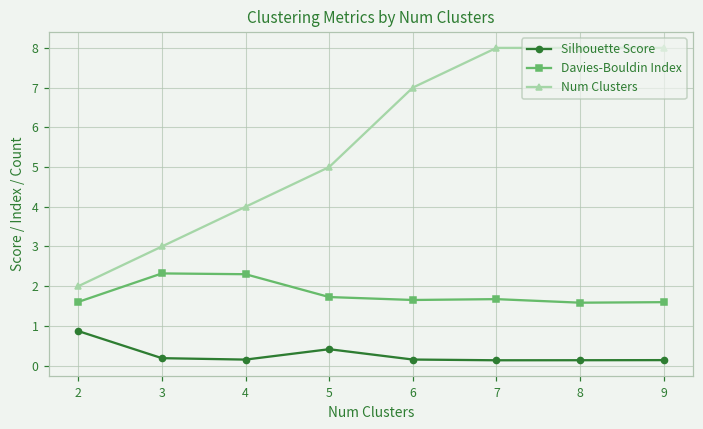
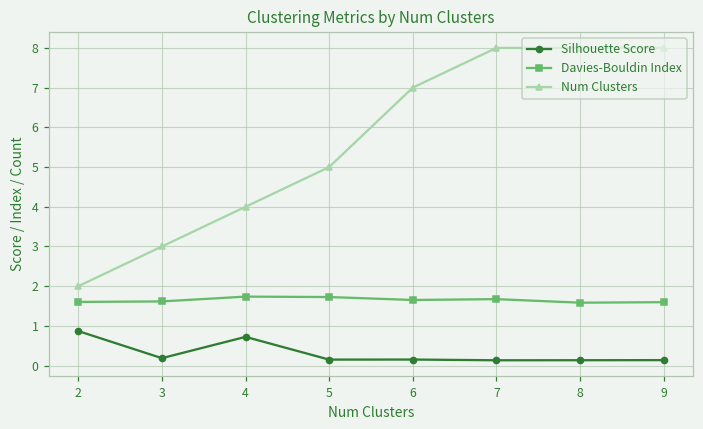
  {
    "Silhouette Score": {
      "2": 0.9,
      "3": 0.2,
-     "4": 0.2,
-     "5": 0.4,
+     "4": 0.7,
+     "5": 0.2,
      "6": 0.2,
      "7": 0.1,
      "8": 0.1,
      "9": 0.1
    },
    "Davies-Bouldin Index": {
      "2": 1.6,
-     "3": 2.3,
-     "4": 2.3,
+     "3": 1.6,
+     "4": 1.7,
      "5": 1.7,
      "6": 1.7,
      "7": 1.7,
      "8": 1.6,
      "9": 1.6
    },
    "Num Clusters": {
      "2": 2.0,
      "3": 3.0,
      "4": 4.0,
      "5": 5.0,
      "6": 7.0,
      "7": 8.0
    }
  }
